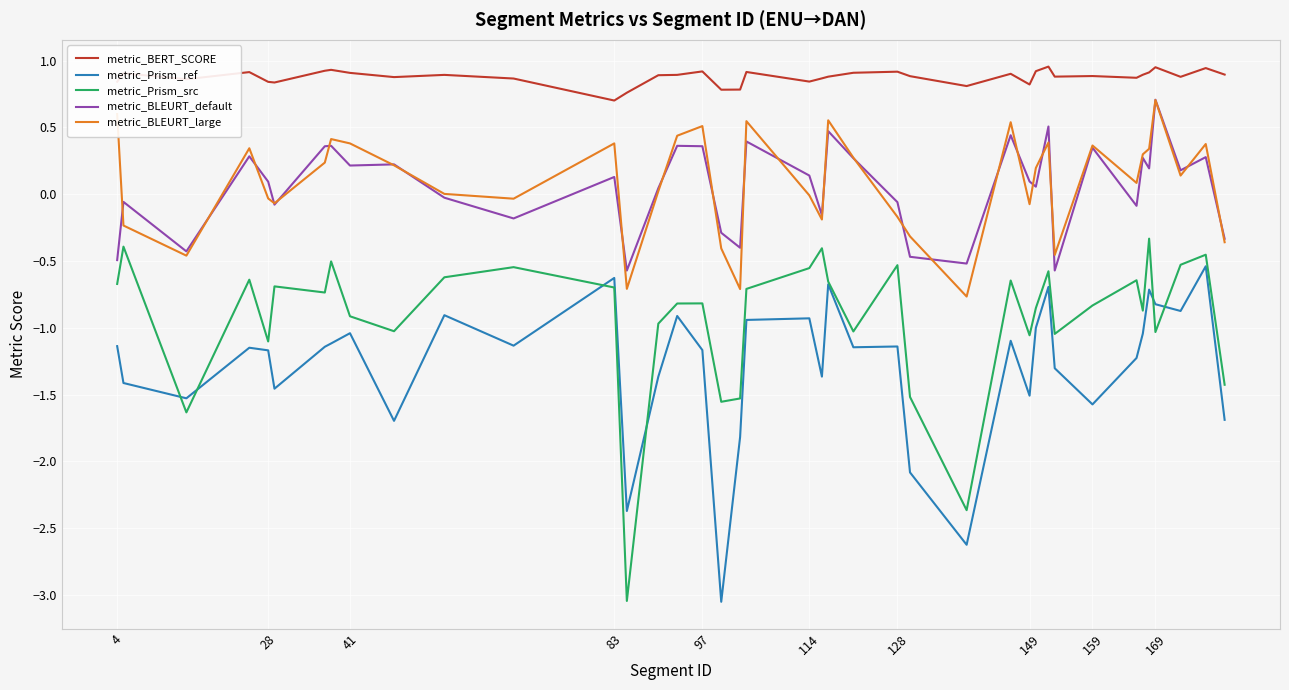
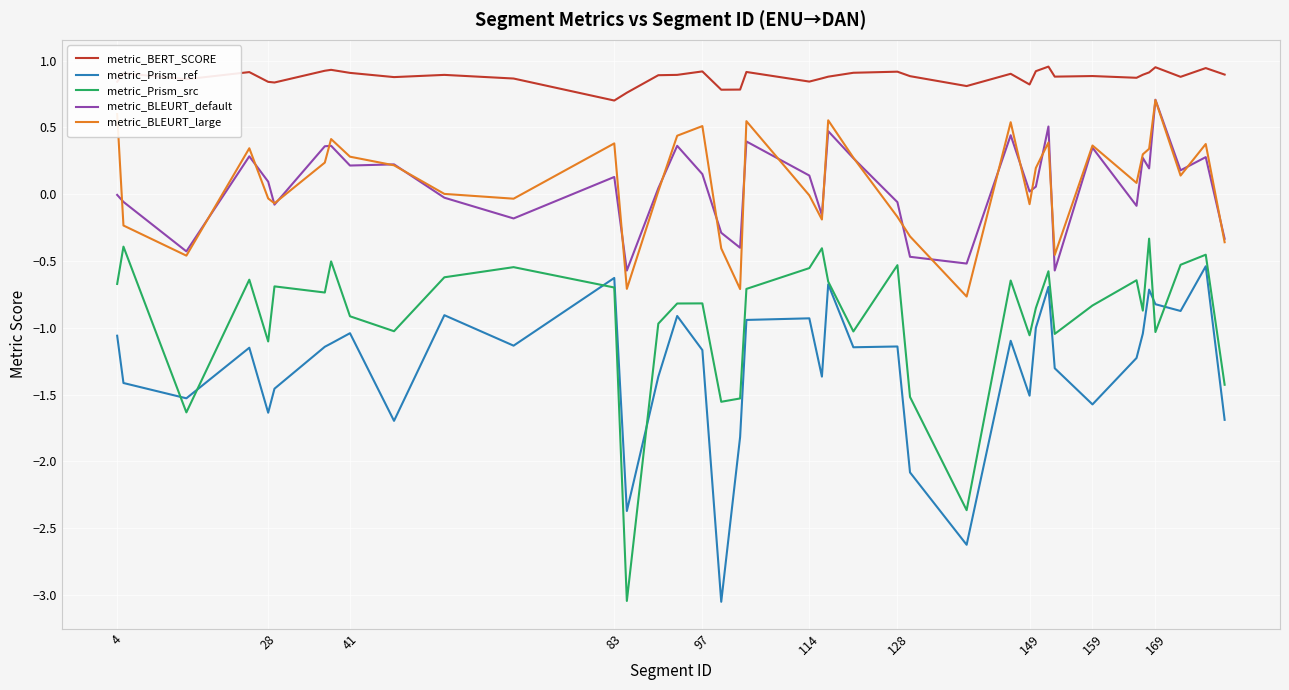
  {
    "metric_BERT_SCORE": {
      "28": 0.84,
      "41": 0.91,
      "83": 0.70,
      "97": 0.92,
      "114": 0.84,
      "128": 0.92,
      "149": 0.82,
      "159": 0.88,
      "169": 0.95
    },
    "metric_Prism_ref": {
-     "4": -1.14,
-     "28": -1.17,
+     "4": -1.06,
+     "28": -1.64,
      "41": -1.04,
      "83": -0.63,
      "97": -1.17,
      "114": -0.93,
      "128": -1.14,
      "149": -1.51,
      "159": -1.57,
      "169": -0.82
    },
    "metric_Prism_src": {
      "4": -0.67,
      "28": -1.10,
      "41": -0.91,
      "83": -0.70,
      "97": -0.82,
      "114": -0.55,
      "128": -0.53,
      "149": -1.06,
      "159": -0.83,
      "169": -1.03
    },
    "metric_BLEURT_default": {
-     "4": -0.49,
+     "4": -0.01,
      "28": 0.09,
      "41": 0.21,
      "83": 0.13,
-     "97": 0.36,
+     "97": 0.15,
      "114": 0.14,
      "128": -0.06,
-     "149": 0.09
+     "149": 0.02
    },
    "metric_BLEURT_large": {
      "28": -0.03,
-     "41": 0.38,
+     "41": 0.28,
      "83": 0.38,
      "97": 0.51,
      "114": -0.01,
      "128": -0.17,
      "149": -0.08
    }
  }
